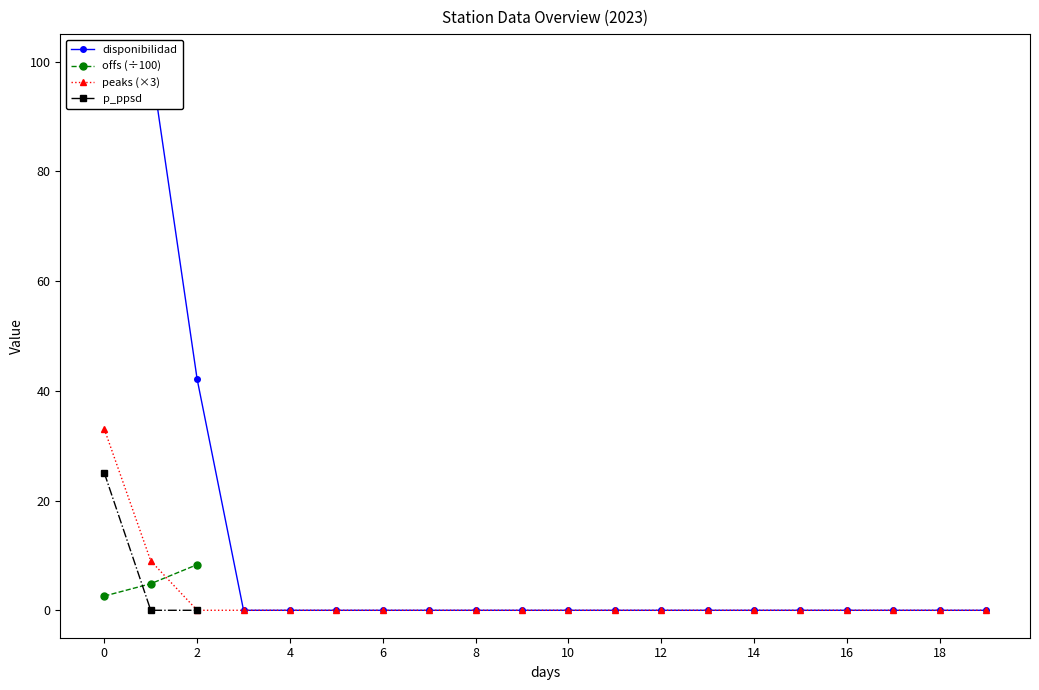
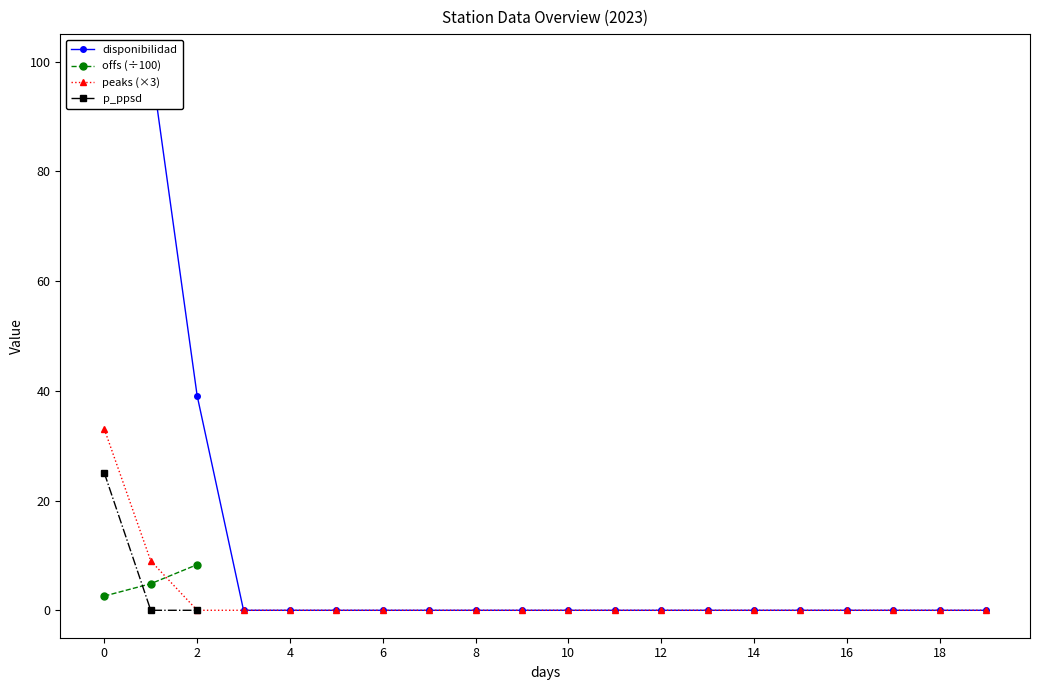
  {
    "disponibilidad": {
-     "2": 42
+     "2": 39
    },
    "offs (÷100)": {
      "0": 3,
      "2": 8
    },
    "peaks (×3)": {
      "0": 33
    },
    "p_ppsd": {
      "0": 25
    }
  }
